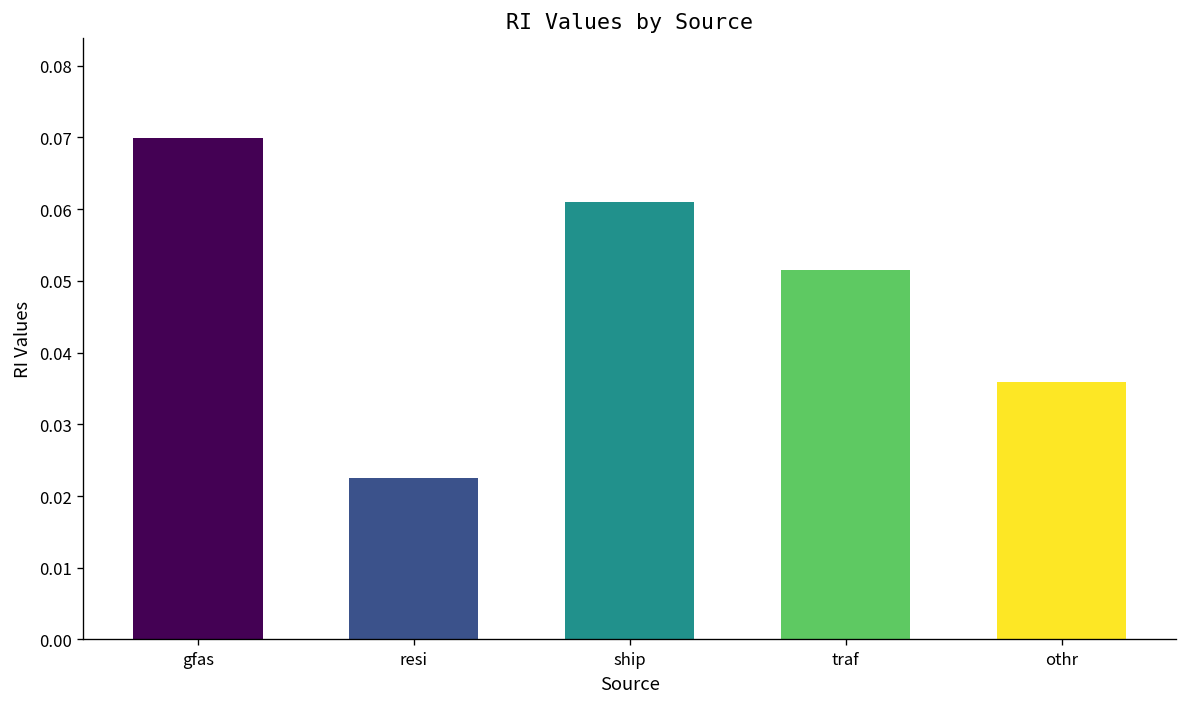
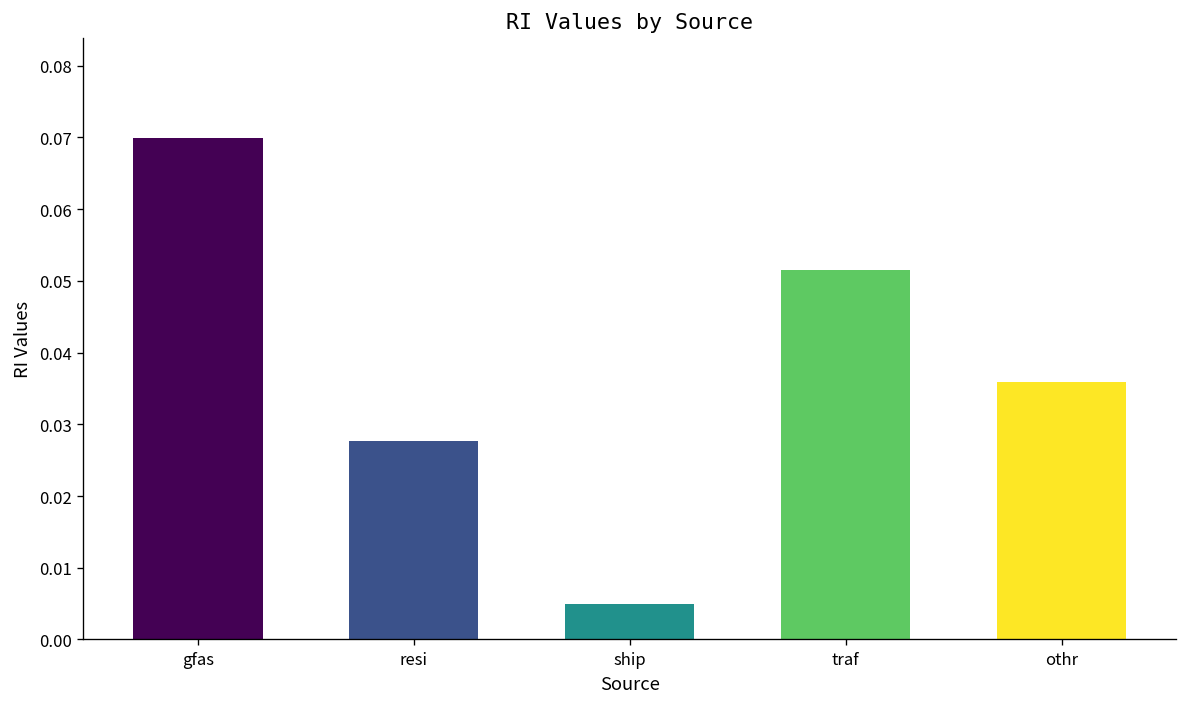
  {
    "gfas": 0.070,
-   "resi": 0.023,
-   "ship": 0.061,
+   "resi": 0.028,
+   "ship": 0.005,
    "traf": 0.052,
    "othr": 0.036
  }
